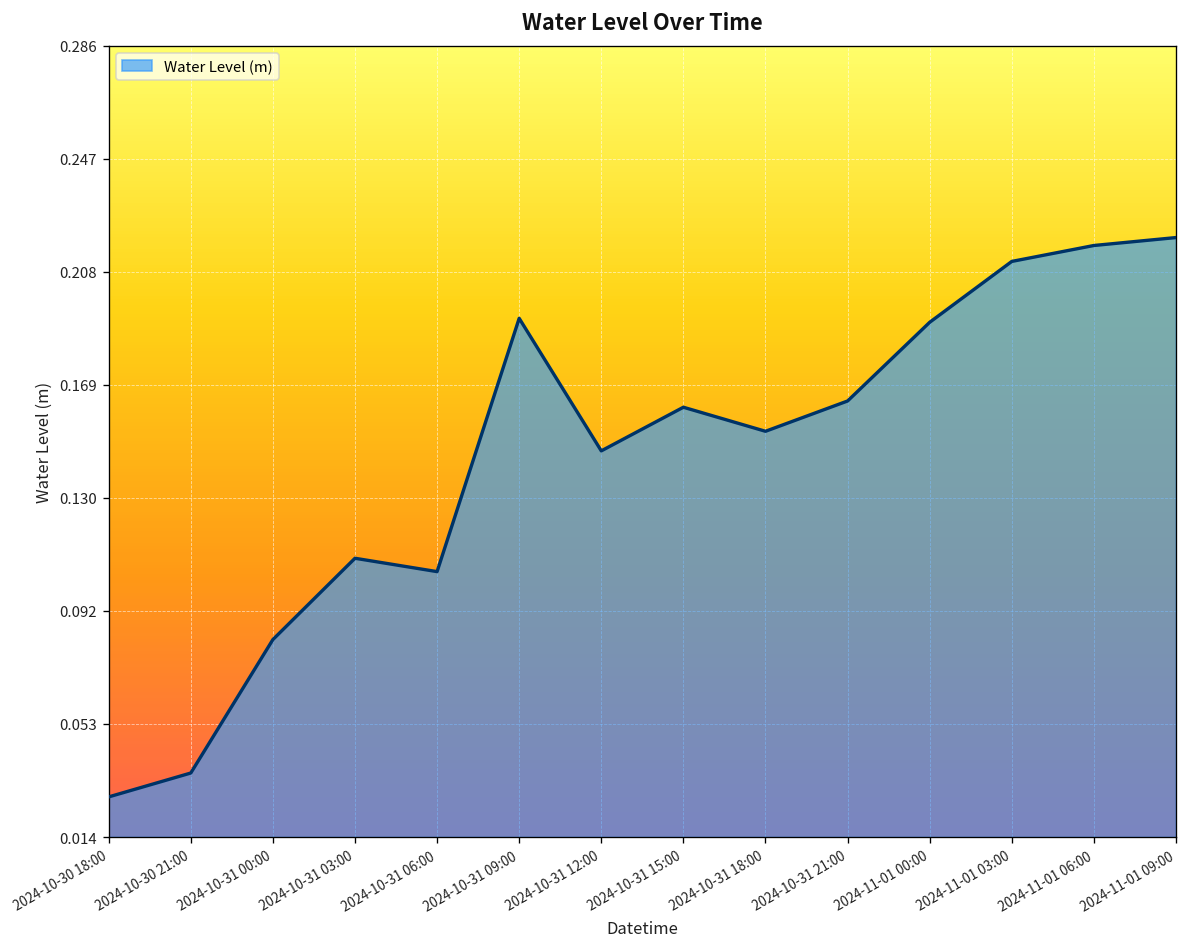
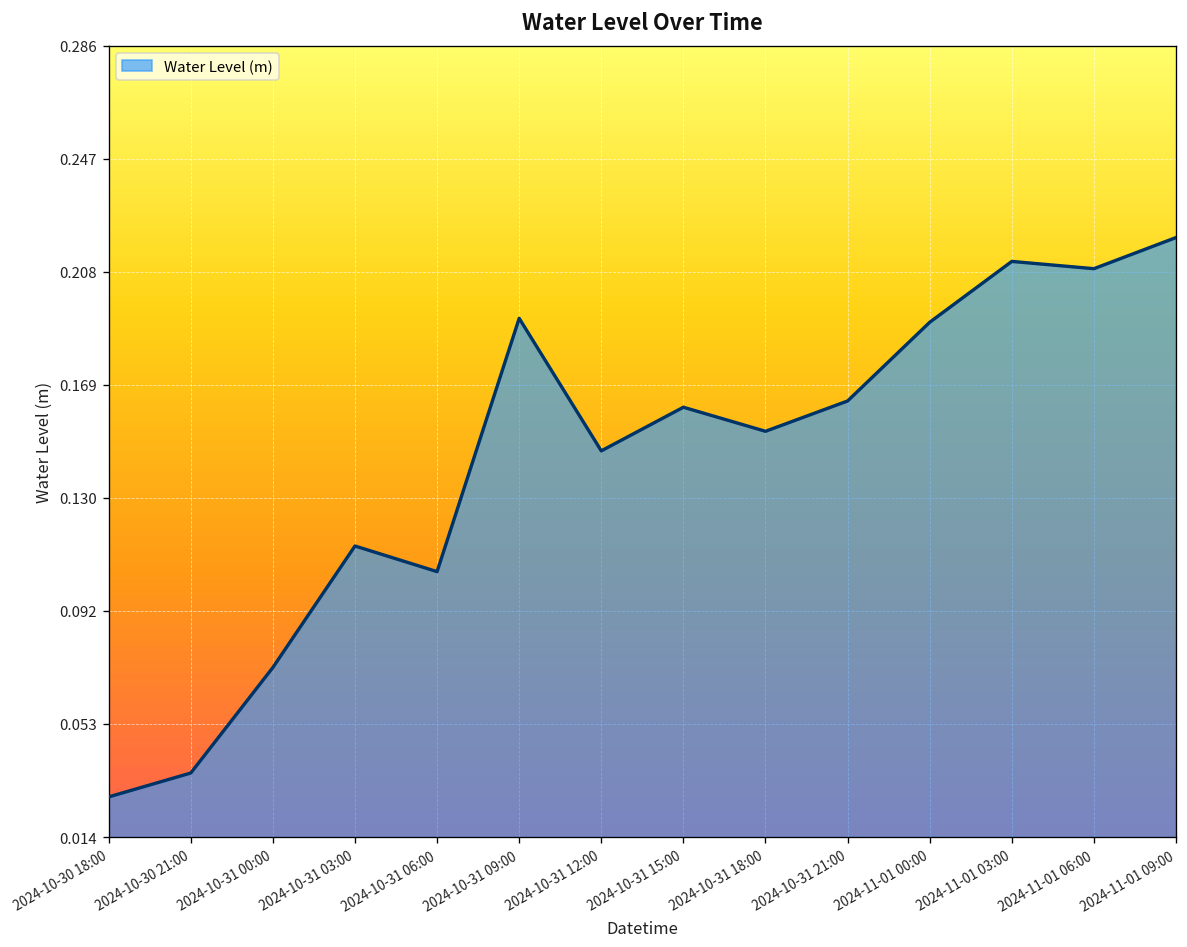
  {
    "2024-10-30 18:00": 0.028,
    "2024-10-30 21:00": 0.036,
-   "2024-10-31 00:00": 0.082,
-   "2024-10-31 03:00": 0.110,
+   "2024-10-31 00:00": 0.072,
+   "2024-10-31 03:00": 0.114,
    "2024-10-31 06:00": 0.105,
    "2024-10-31 09:00": 0.192,
    "2024-10-31 12:00": 0.147,
    "2024-10-31 15:00": 0.162,
    "2024-10-31 18:00": 0.153,
    "2024-10-31 21:00": 0.164,
    "2024-11-01 00:00": 0.191,
    "2024-11-01 03:00": 0.212,
-   "2024-11-01 06:00": 0.217,
+   "2024-11-01 06:00": 0.209,
    "2024-11-01 09:00": 0.220
  }
